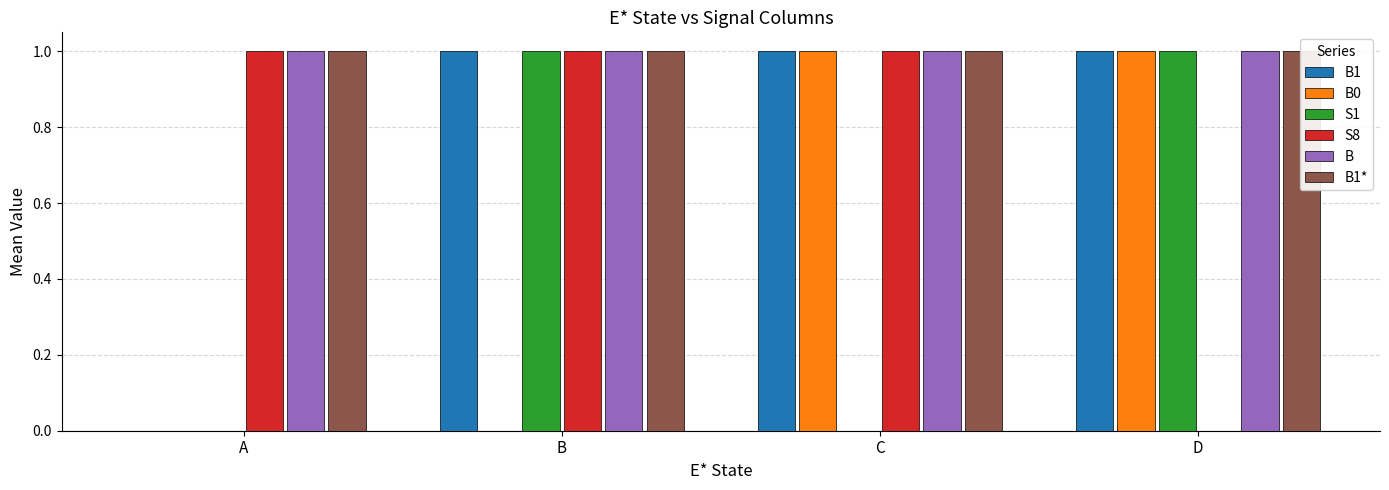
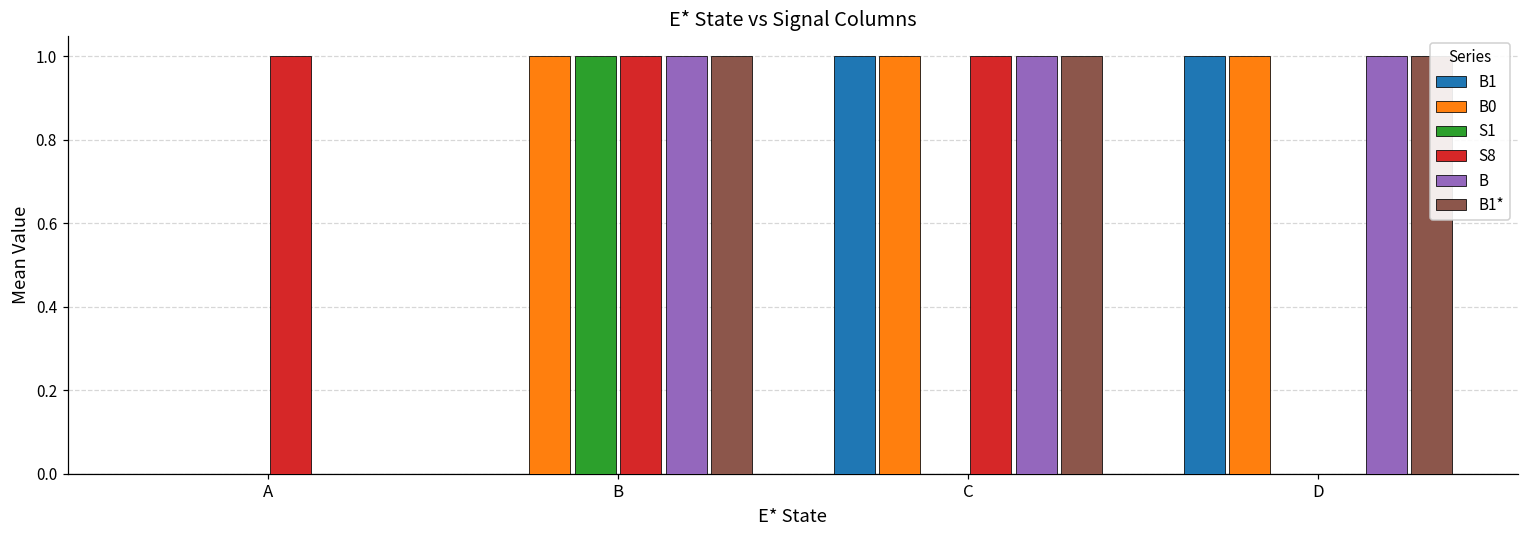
  {
    "B1": {
      "A": 0,
-     "B": 1,
+     "B": 0,
      "C": 1,
      "D": 1
    },
    "B0": {
      "A": 0,
-     "B": 0,
+     "B": 1,
      "C": 1,
      "D": 1
    },
    "S1": {
      "A": 0,
      "B": 1,
      "C": 0,
-     "D": 1
+     "D": 0
    },
    "S8": {
      "A": 1,
      "B": 1,
      "C": 1,
      "D": 0
    },
    "B": {
-     "A": 1,
+     "A": 0,
      "B": 1,
      "C": 1,
      "D": 1
    },
    "B1*": {
-     "A": 1,
+     "A": 0,
      "B": 1,
      "C": 1
    }
  }
